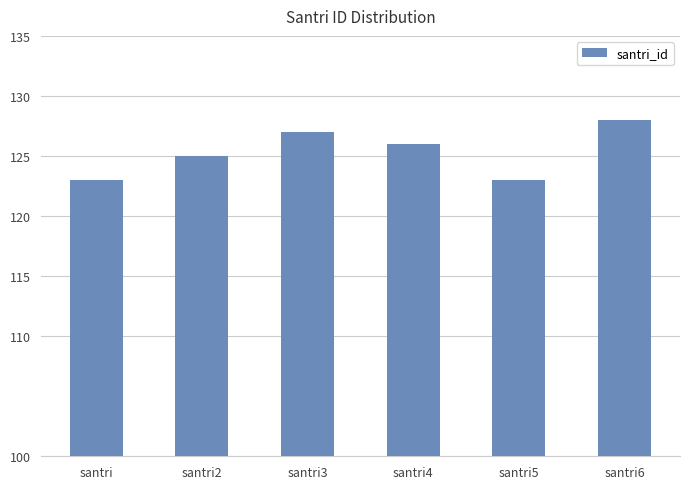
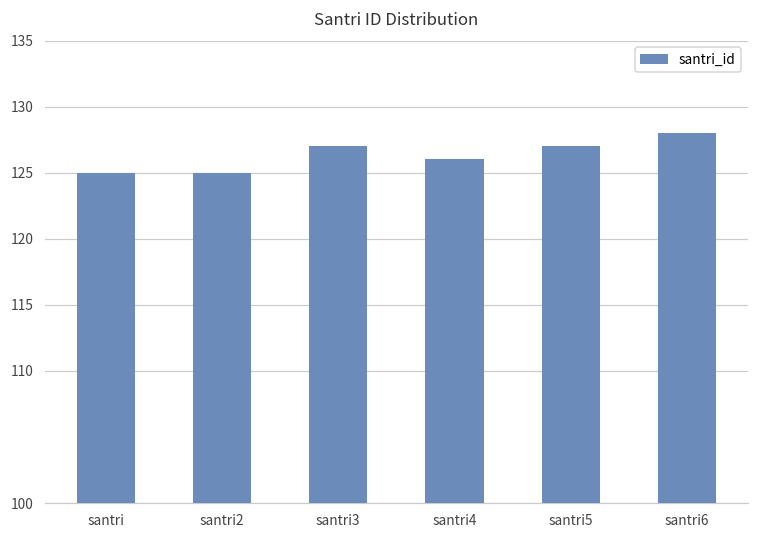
  {
-   "santri": 123,
+   "santri": 125,
    "santri2": 125,
    "santri3": 127,
    "santri4": 126,
-   "santri5": 123,
+   "santri5": 127,
    "santri6": 128
  }
